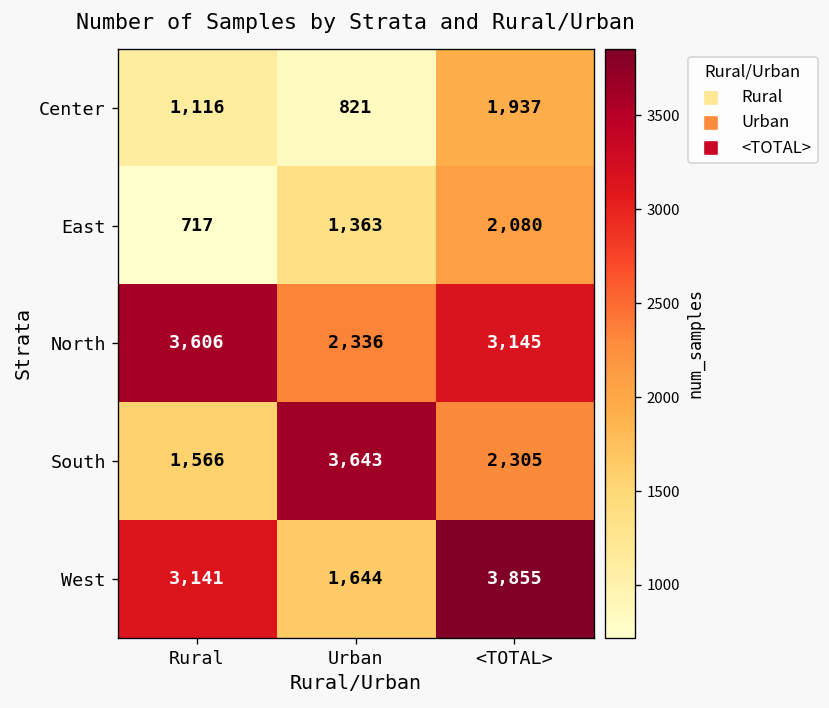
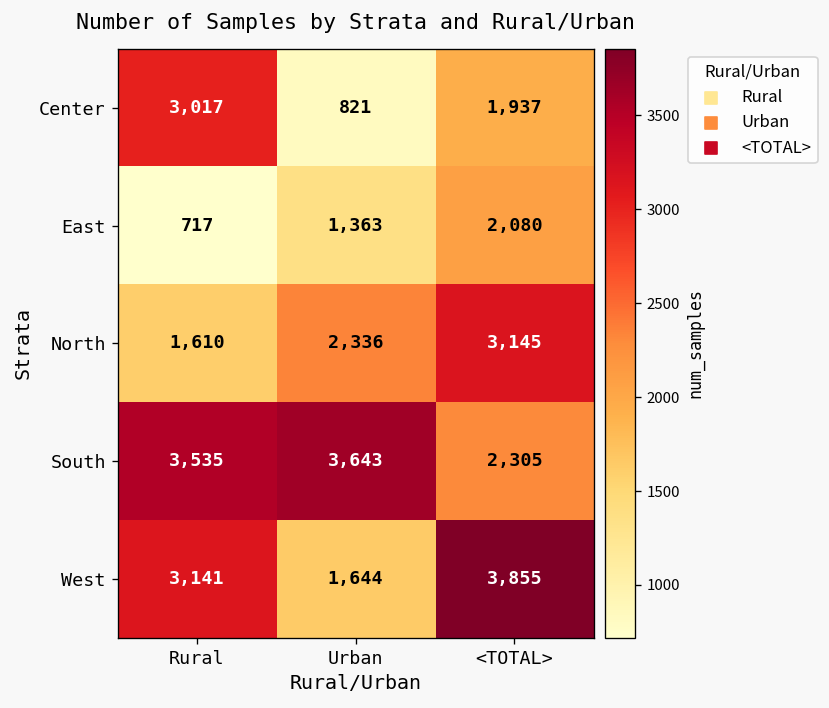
  {
    "Center": {
-     "Rural": "1,116",
+     "Rural": "3,017",
      "Urban": "821",
      "<TOTAL>": "1,937"
    },
    "East": {
      "Rural": "717",
      "Urban": "1,363",
      "<TOTAL>": "2,080"
    },
    "North": {
-     "Rural": "3,606",
+     "Rural": "1,610",
      "Urban": "2,336",
      "<TOTAL>": "3,145"
    },
    "South": {
-     "Rural": "1,566",
+     "Rural": "3,535",
      "Urban": "3,643",
      "<TOTAL>": "2,305"
    },
    "West": {
      "Rural": "3,141",
      "Urban": "1,644",
      "<TOTAL>": "3,855"
    }
  }
